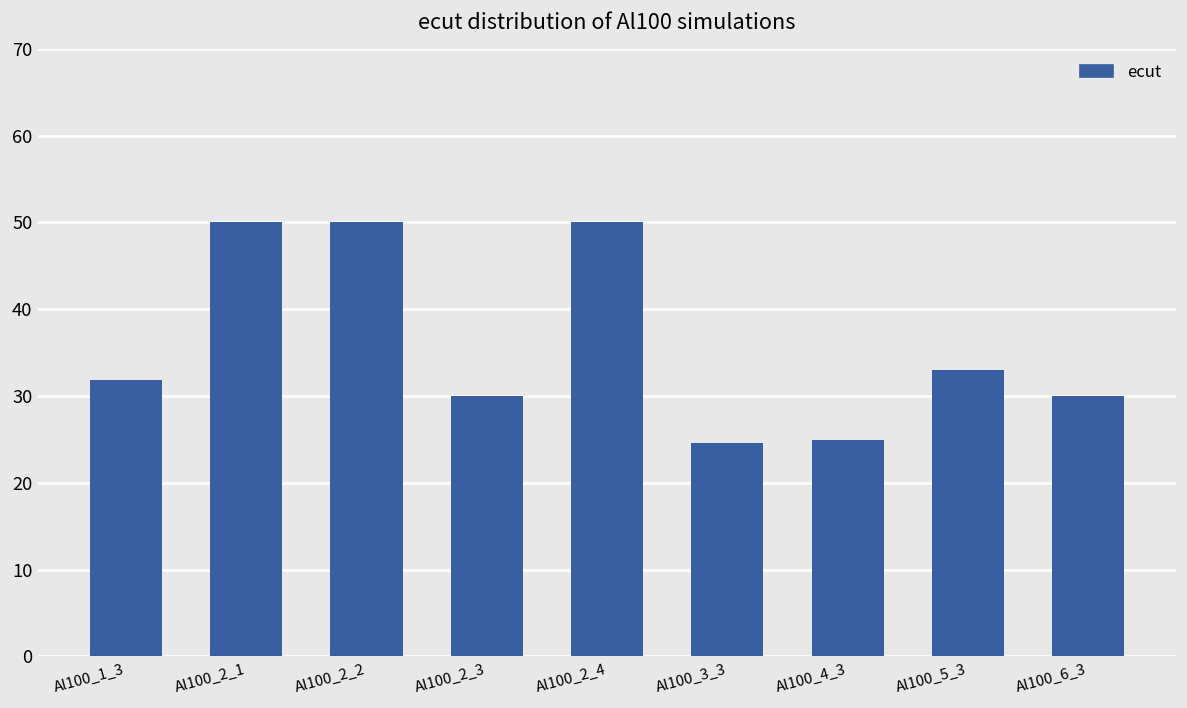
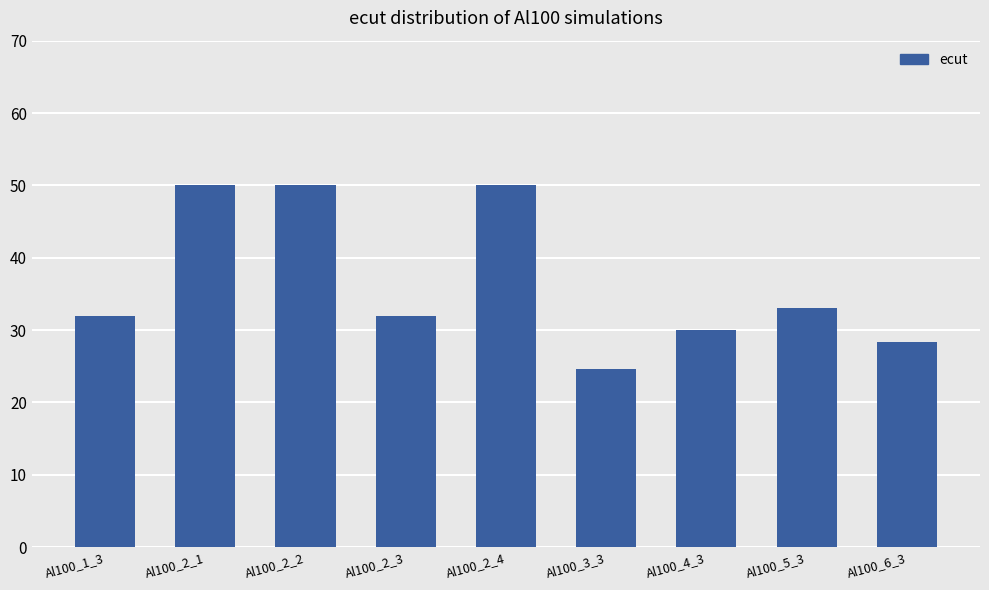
  {
    "Al100_1_3": 32,
    "Al100_2_1": 50,
    "Al100_2_2": 50,
-   "Al100_2_3": 30,
+   "Al100_2_3": 32,
    "Al100_2_4": 50,
    "Al100_3_3": 25,
-   "Al100_4_3": 25,
+   "Al100_4_3": 30,
    "Al100_5_3": 33,
-   "Al100_6_3": 30
+   "Al100_6_3": 28
  }
